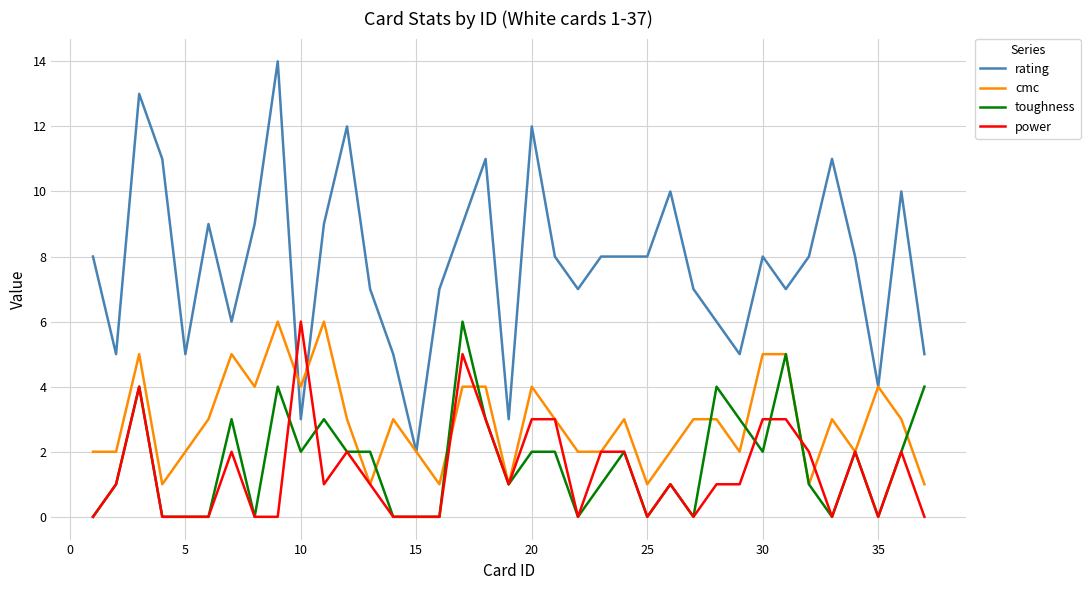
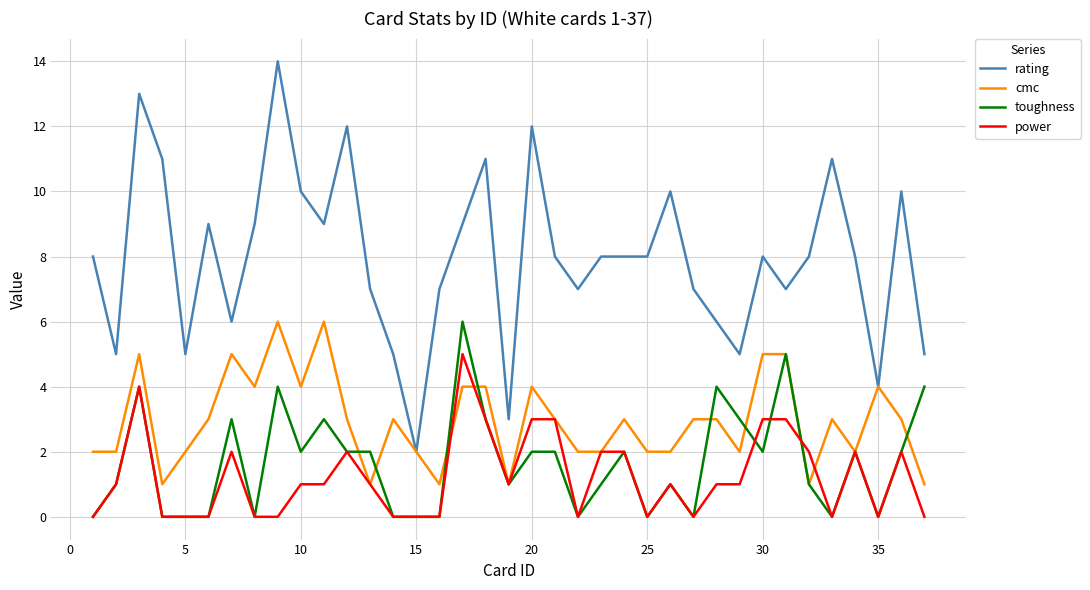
  {
    "rating": {
      "5": 5,
-     "10": 3,
+     "10": 10,
      "20": 12,
      "25": 8,
      "30": 8
    },
    "cmc": {
      "5": 2,
      "10": 4,
      "20": 4,
-     "25": 1,
+     "25": 2,
      "30": 5
    },
    "toughness": {
      "10": 2,
      "20": 2,
      "30": 2
    },
    "power": {
-     "10": 6,
+     "10": 1,
      "20": 3,
      "30": 3
    }
  }
